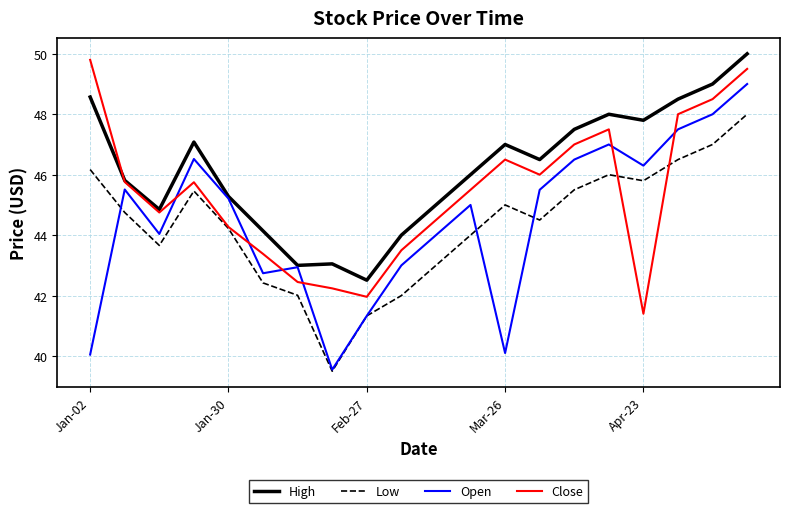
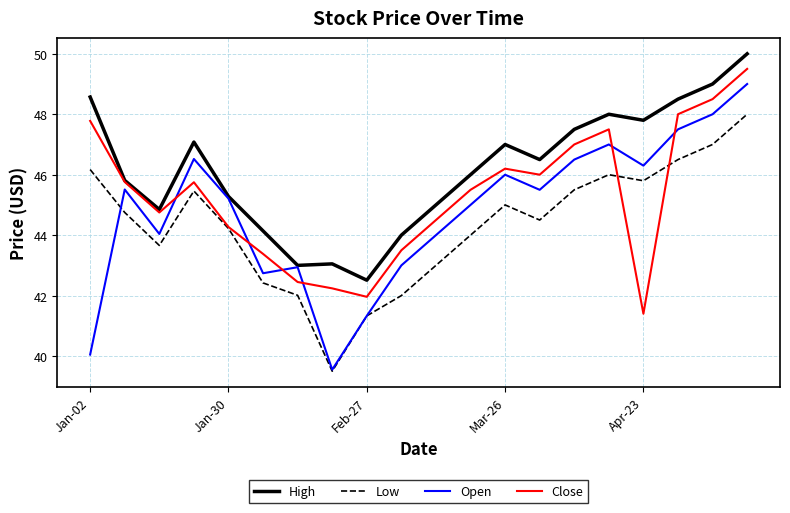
  {
    "Open": {
      "Jan-02": 40.1,
-     "Mar-26": 40.1,
+     "Mar-26": 46.0,
      "Apr-23": 46.3
    },
    "Close": {
-     "Jan-02": 49.8,
+     "Jan-02": 47.8,
      "Feb-27": 42.0,
-     "Mar-26": 46.5,
+     "Mar-26": 46.2,
      "Apr-23": 41.4
    }
  }
